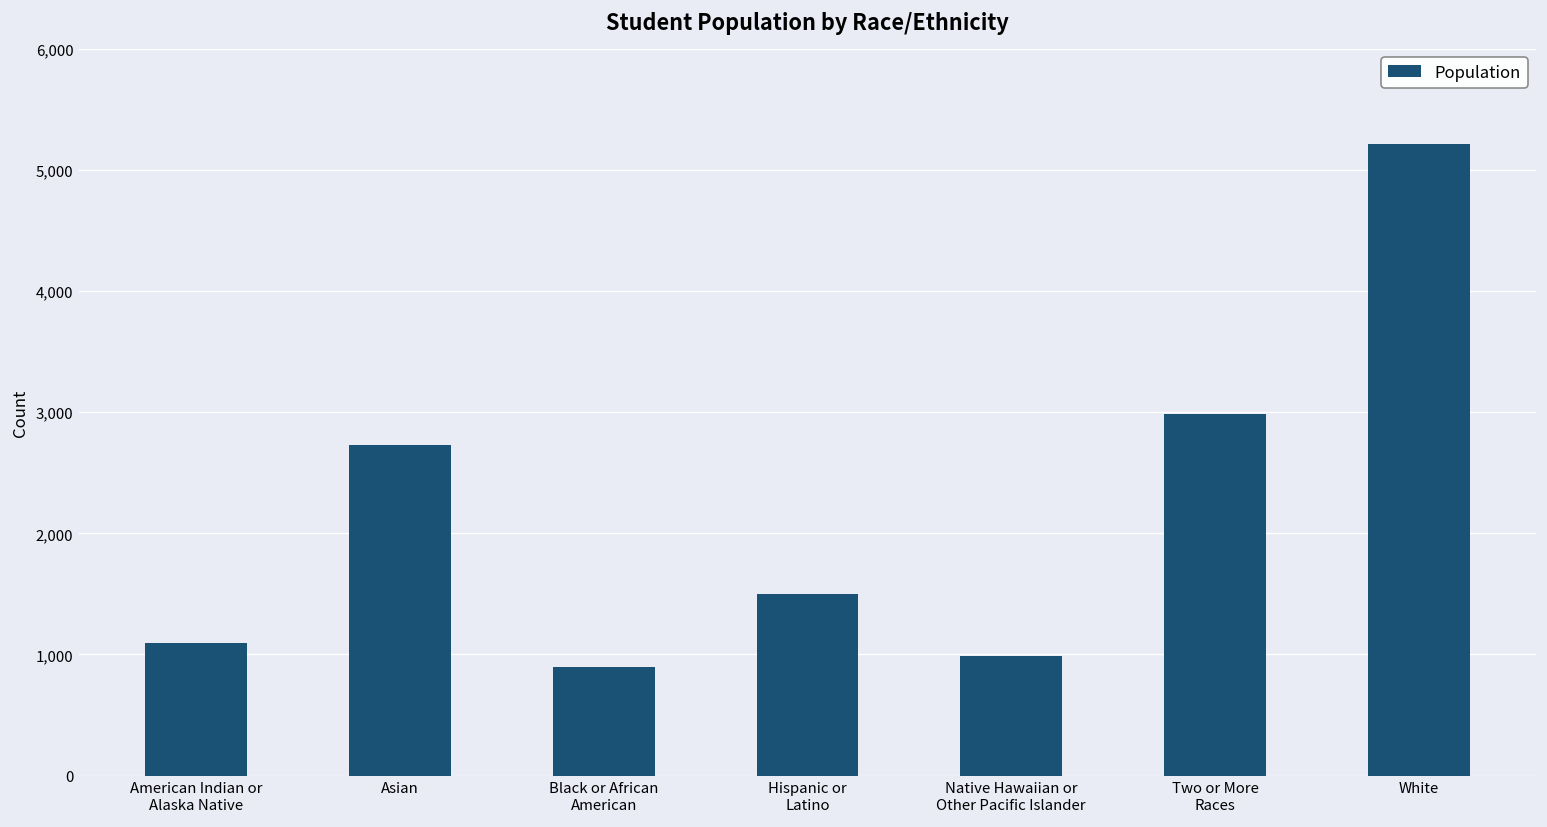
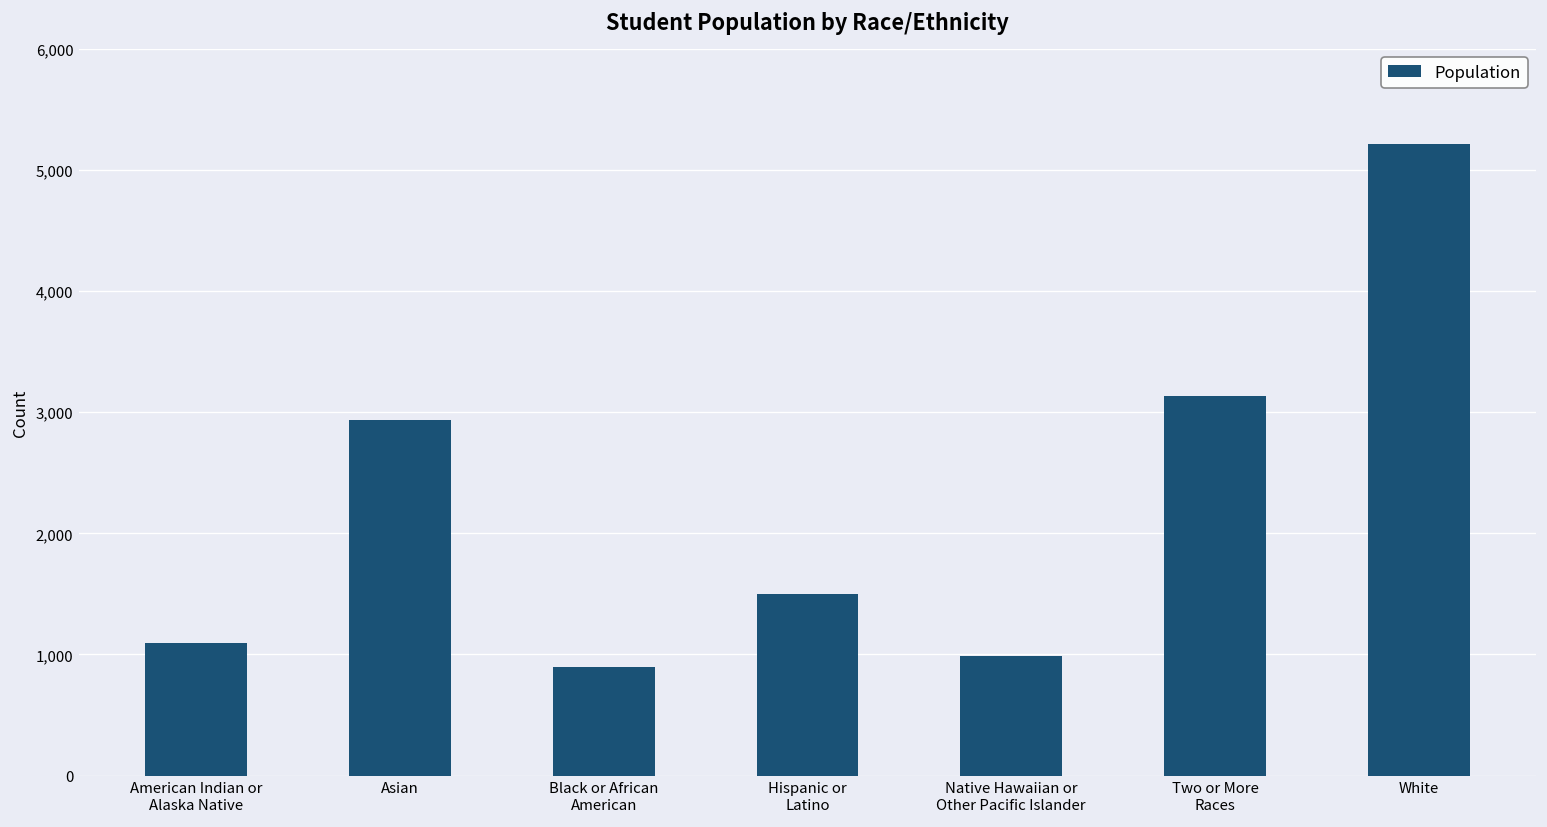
  {
    "American Indian or Alaska Native": "1,100",
-   "Asian": "2,730",
+   "Asian": "2,940",
    "Black or African American": "900",
    "Hispanic or Latino": "1,500",
    "Native Hawaiian or Other Pacific Islander": "990",
-   "Two or More Races": "2,990",
+   "Two or More Races": "3,130",
    "White": "5,210"
  }
